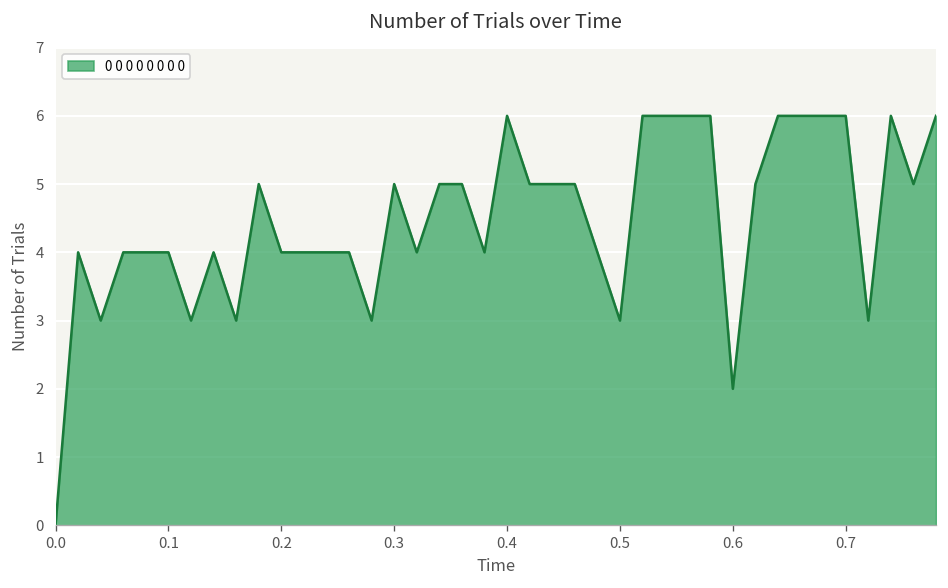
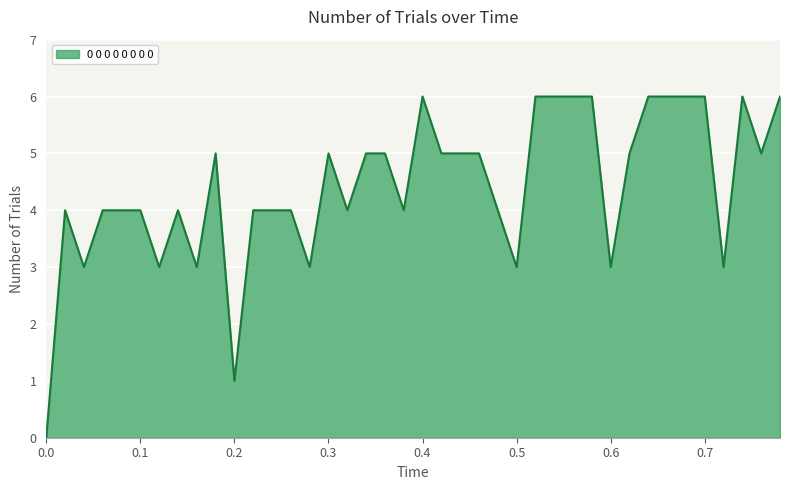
  {
    "0.0": 0,
    "0.1": 4,
-   "0.2": 4,
+   "0.2": 1,
    "0.3": 5,
    "0.4": 6,
    "0.5": 3,
-   "0.6": 2,
+   "0.6": 3,
    "0.7": 6
  }
